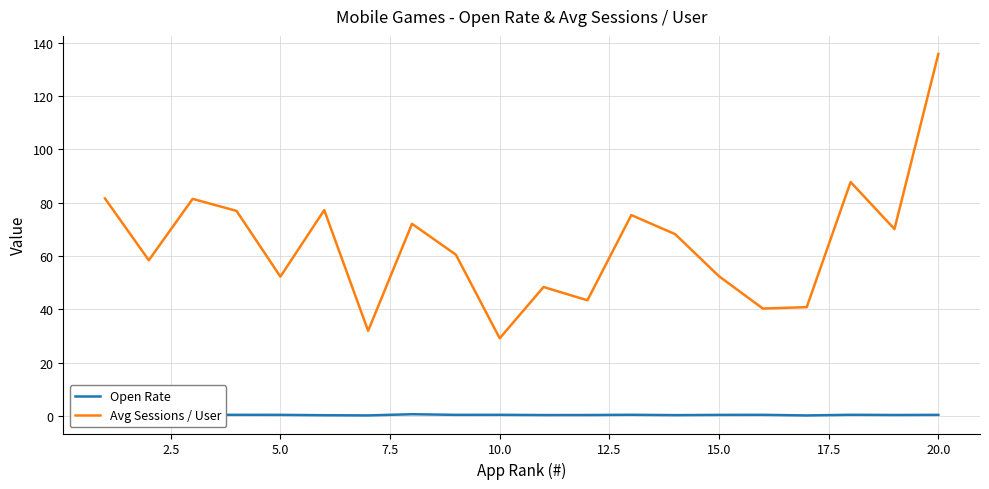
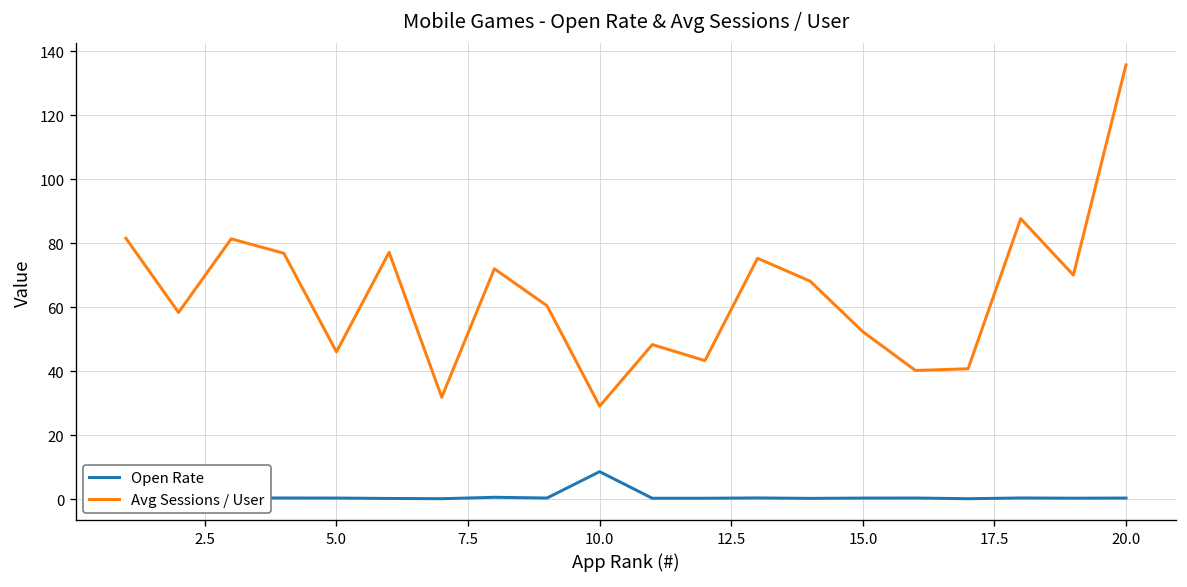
  {
    "Open Rate": {
      "5.0": 0,
-     "10.0": 0,
+     "10.0": 9,
      "15.0": 0,
      "20.0": 0
    },
    "Avg Sessions / User": {
-     "5.0": 52,
+     "5.0": 46,
      "10.0": 29,
      "15.0": 52,
      "20.0": 136
    }
  }
